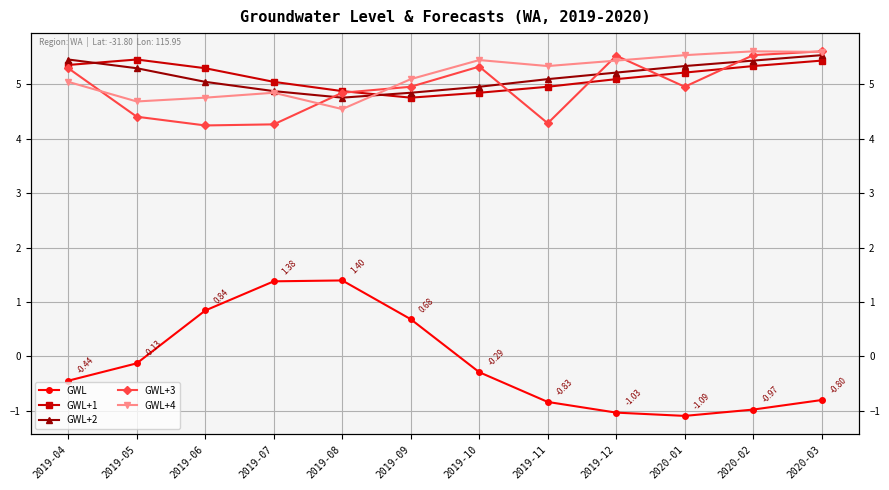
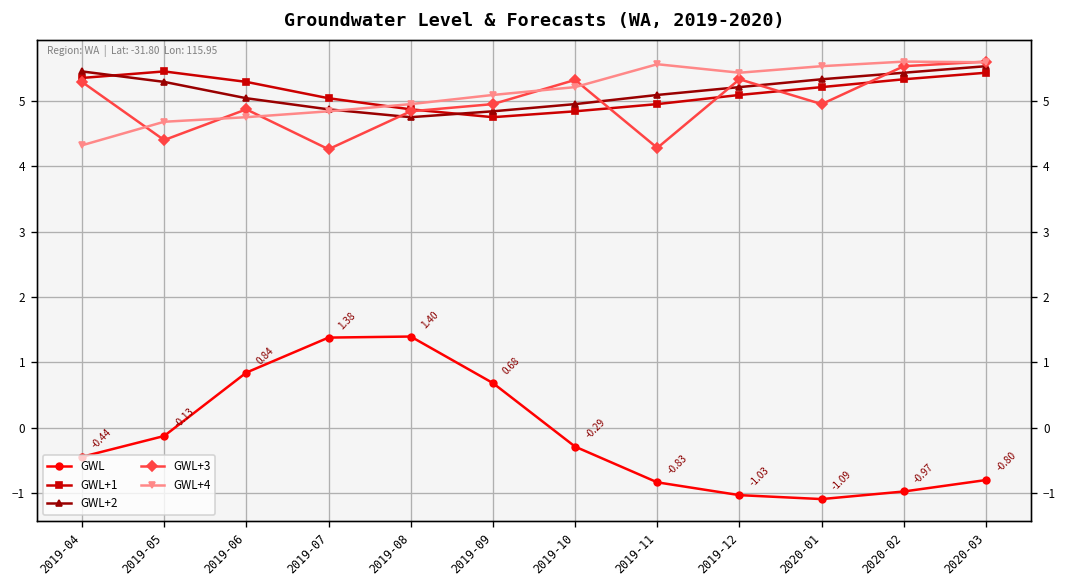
  {
    "GWL+3": {
      "2019-04": 5.3,
      "2019-05": 4.4,
-     "2019-06": 4.2,
+     "2019-06": 4.9,
      "2019-07": 4.3,
      "2019-09": 5.0,
      "2019-10": 5.3,
      "2019-11": 4.3,
-     "2019-12": 5.5,
+     "2019-12": 5.3,
      "2020-01": 5.0,
      "2020-02": 5.5
    },
    "GWL+4": {
-     "2019-04": 5.0,
+     "2019-04": 4.3,
      "2019-05": 4.7,
      "2019-06": 4.8,
-     "2019-08": 4.5,
+     "2019-08": 5.0,
      "2019-09": 5.1,
-     "2019-10": 5.4,
-     "2019-11": 5.3,
+     "2019-10": 5.2,
+     "2019-11": 5.6,
      "2019-12": 5.4,
      "2020-01": 5.5,
      "2020-02": 5.6
    }
  }
